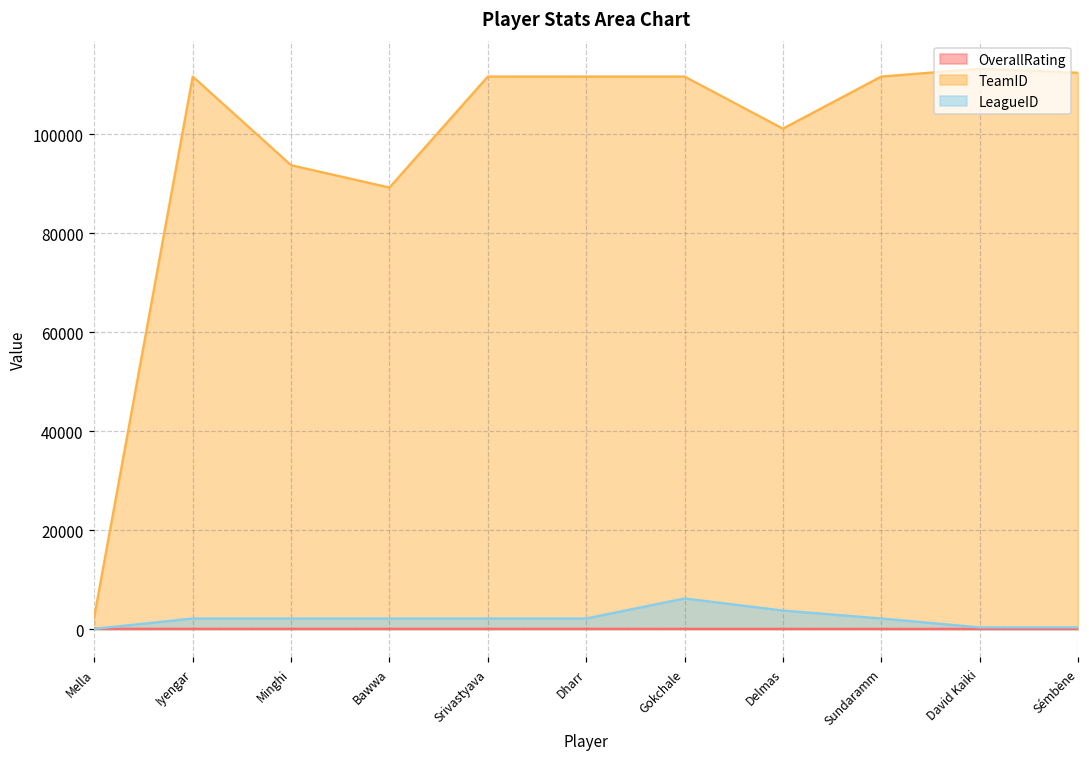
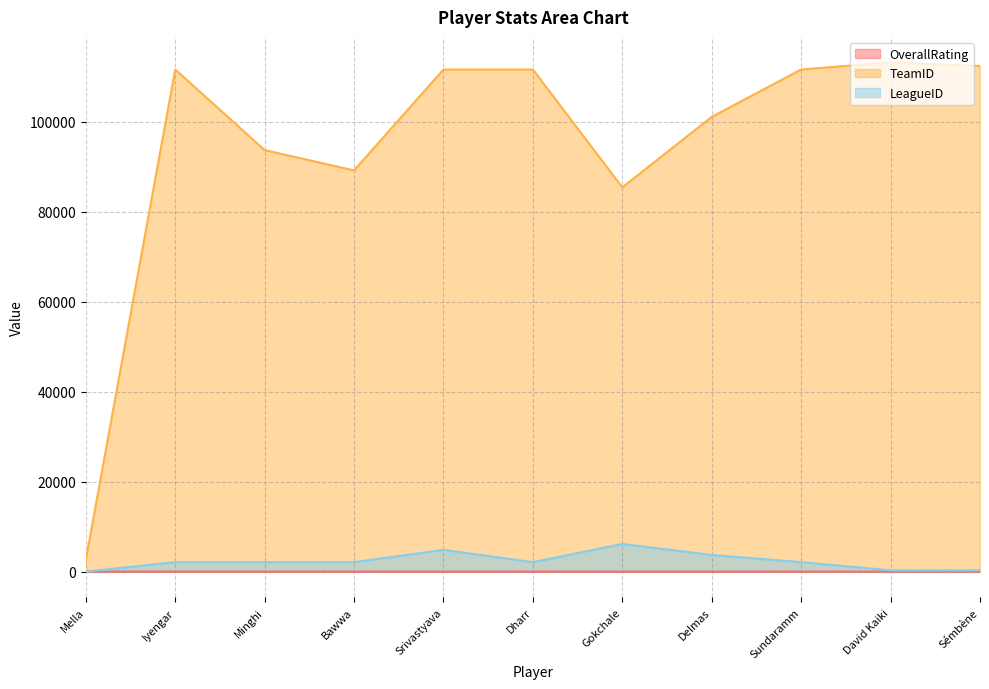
  {
    "OverallRating": {
      "Iyengar": 0,
      "Minghi": 0,
      "Bawwa": 0,
      "Srivastyava": 0,
      "Dharr": 0,
      "Gokchale": 0,
      "Delmas": 0,
      "Sundaramm": 0
    },
    "TeamID": {
      "Mella": 3000,
      "Iyengar": 112000,
      "Minghi": 94000,
      "Bawwa": 89000,
      "Srivastyava": 112000,
      "Dharr": 112000,
-     "Gokchale": 112000,
+     "Gokchale": 85000,
      "Delmas": 101000,
      "Sundaramm": 112000,
      "Sémbène": 112000
    },
    "LeagueID": {
      "Iyengar": 2000,
      "Minghi": 2000,
      "Bawwa": 2000,
-     "Srivastyava": 2000,
+     "Srivastyava": 5000,
      "Dharr": 2000,
      "Gokchale": 6000,
      "Delmas": 4000,
      "Sundaramm": 2000
    }
  }
